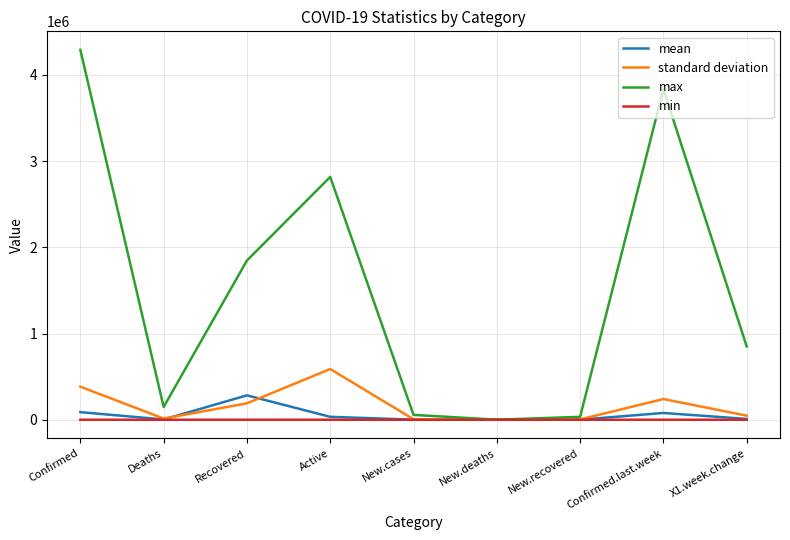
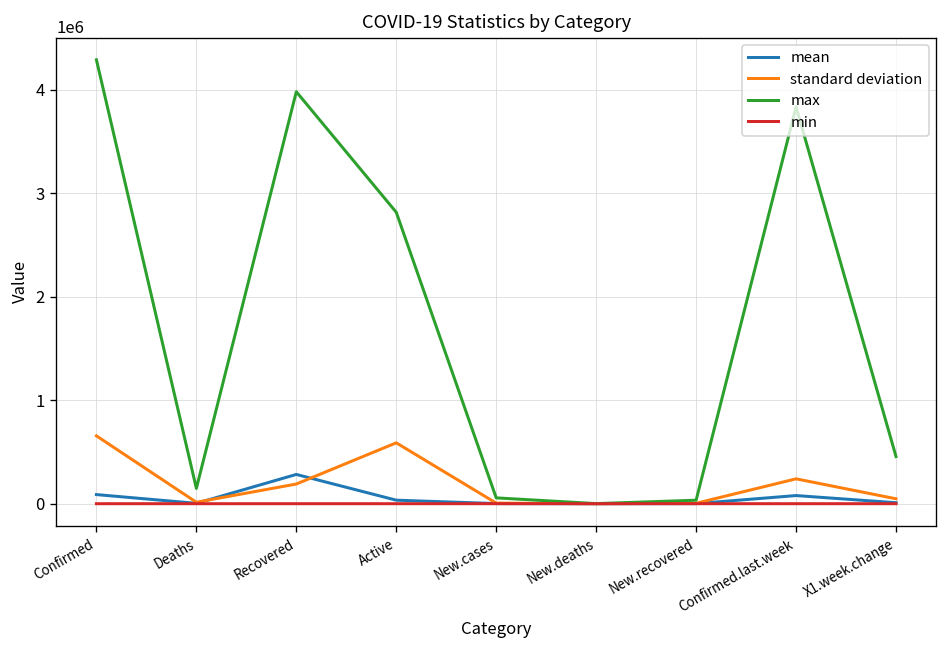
  {
    "mean": {
      "Confirmed": 100000,
      "Recovered": 300000,
      "Active": 0,
      "Confirmed.last.week": 100000
    },
    "standard deviation": {
-     "Confirmed": 400000,
+     "Confirmed": 700000,
      "Recovered": 200000,
      "Active": 600000,
      "Confirmed.last.week": 200000,
      "X1.week.change": 0
    },
    "max": {
      "Confirmed": 4300000,
      "Deaths": 100000,
-     "Recovered": 1800000,
+     "Recovered": 4000000,
      "Active": 2800000,
      "New.cases": 100000,
      "New.recovered": 0,
-     "X1.week.change": 900000
+     "X1.week.change": 500000
    },
    "min": {
      "Confirmed": 0,
      "Recovered": 0,
      "Active": 0,
      "Confirmed.last.week": 0
    }
  }
